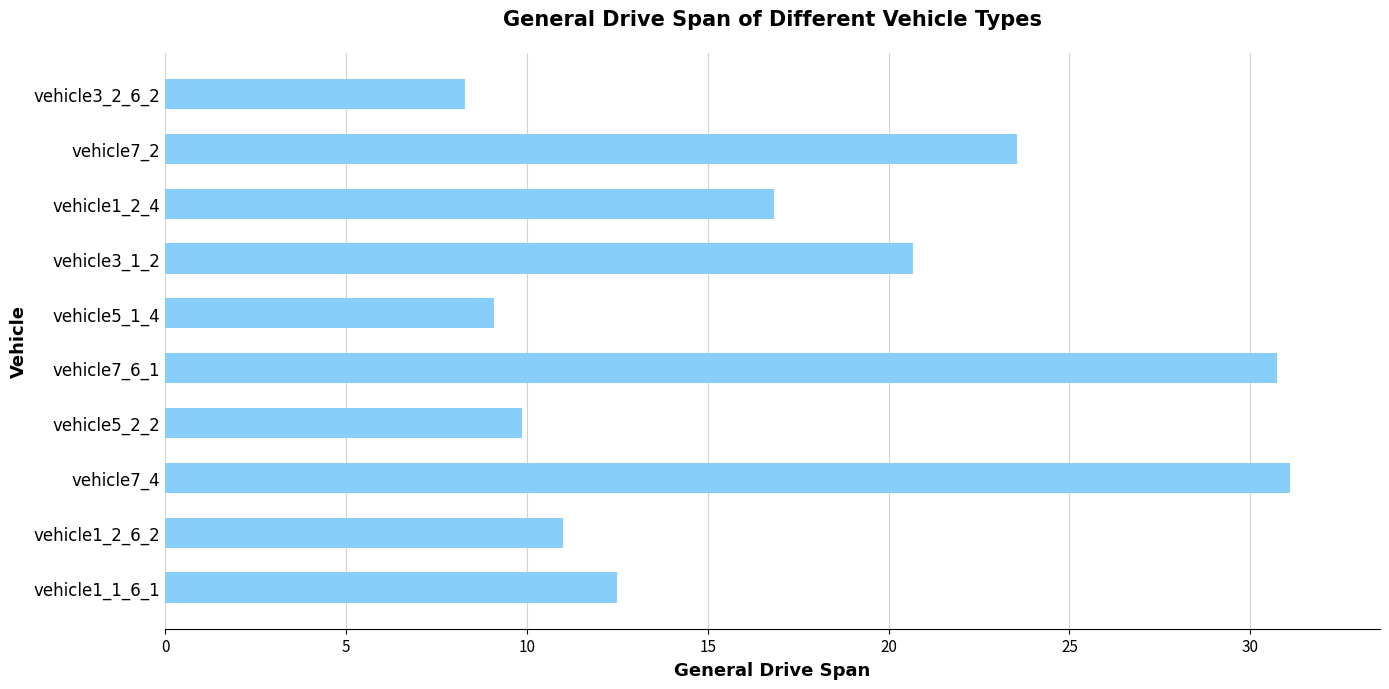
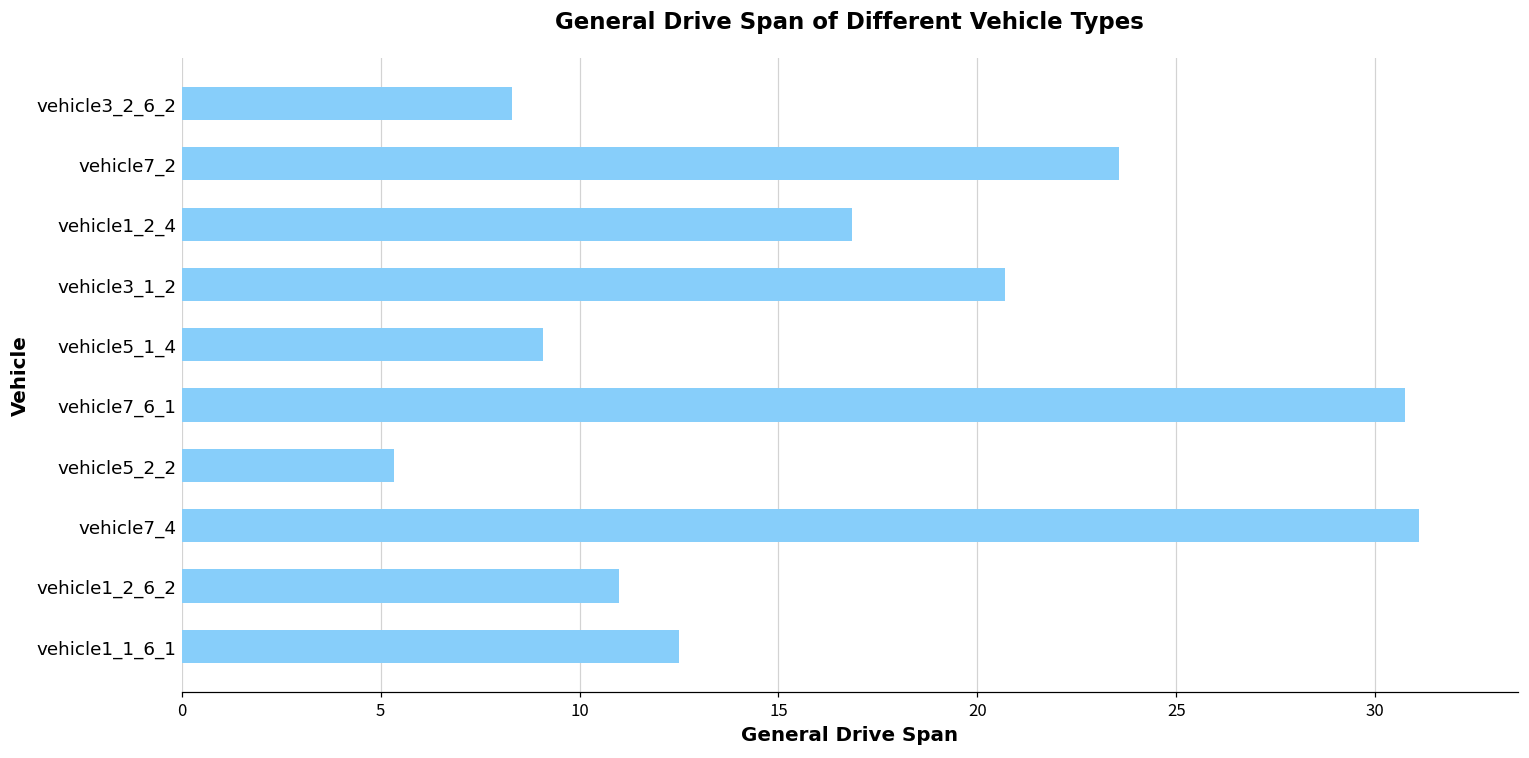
  {
    "vehicle3_2_6_2": 8.3,
    "vehicle7_2": 23.6,
    "vehicle1_2_4": 16.8,
    "vehicle3_1_2": 20.7,
    "vehicle5_1_4": 9.1,
    "vehicle7_6_1": 30.7,
-   "vehicle5_2_2": 9.9,
+   "vehicle5_2_2": 5.3,
    "vehicle7_4": 31.1,
    "vehicle1_2_6_2": 11.0,
    "vehicle1_1_6_1": 12.5
  }
